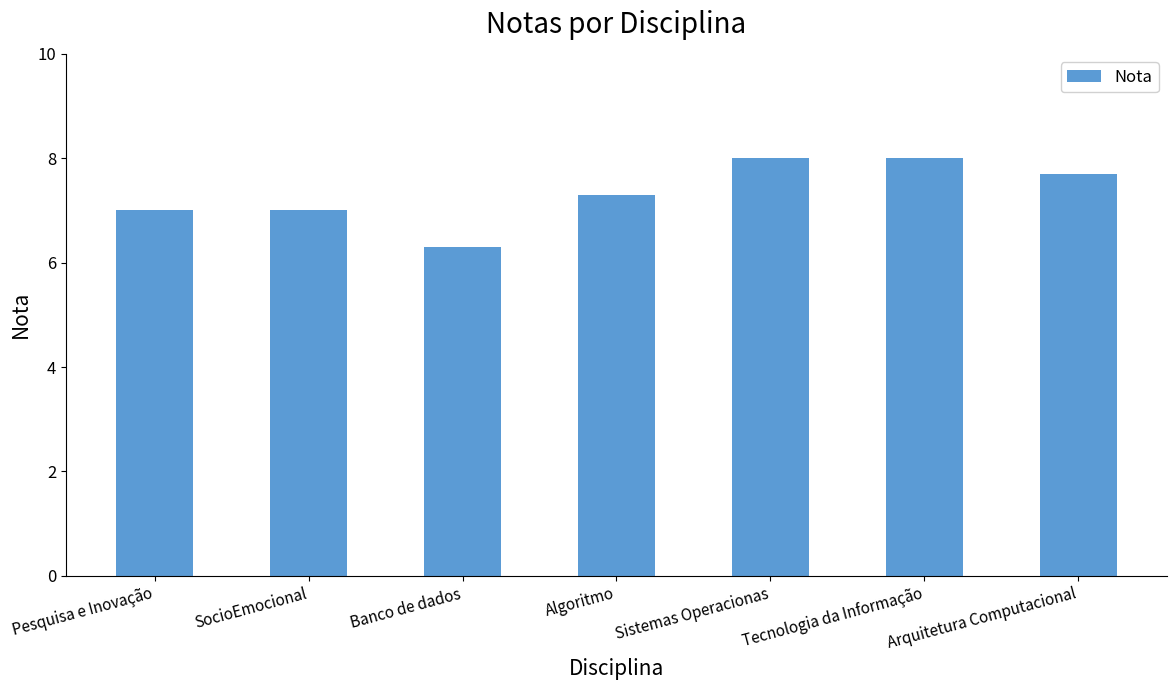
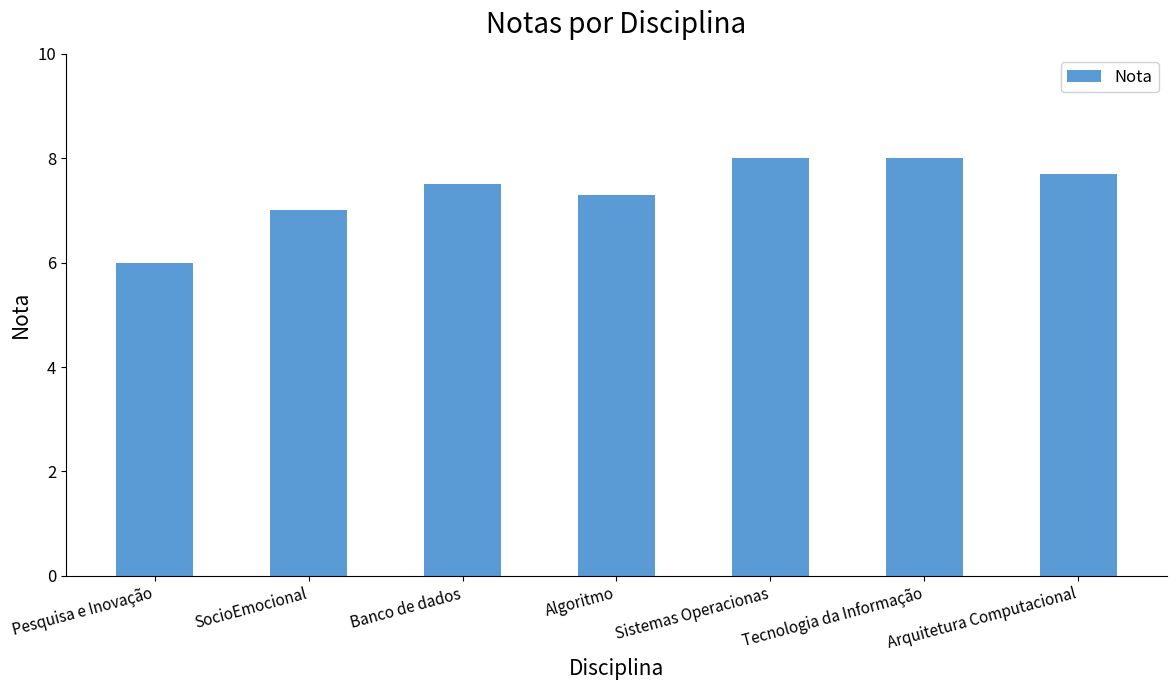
  {
-   "Pesquisa e Inovação": 7,
+   "Pesquisa e Inovação": 6,
    "SocioEmocional": 7.0,
-   "Banco de dados": 6.3,
+   "Banco de dados": 7.5,
    "Algoritmo": 7.3,
    "Sistemas Operacionas": 8.0,
    "Tecnologia da Informação": 8.0,
    "Arquitetura Computacional": 7.7
  }
